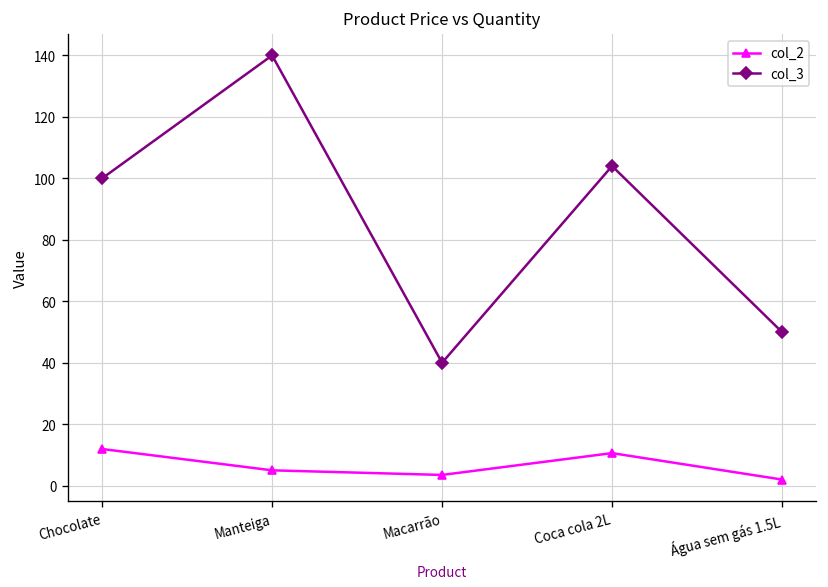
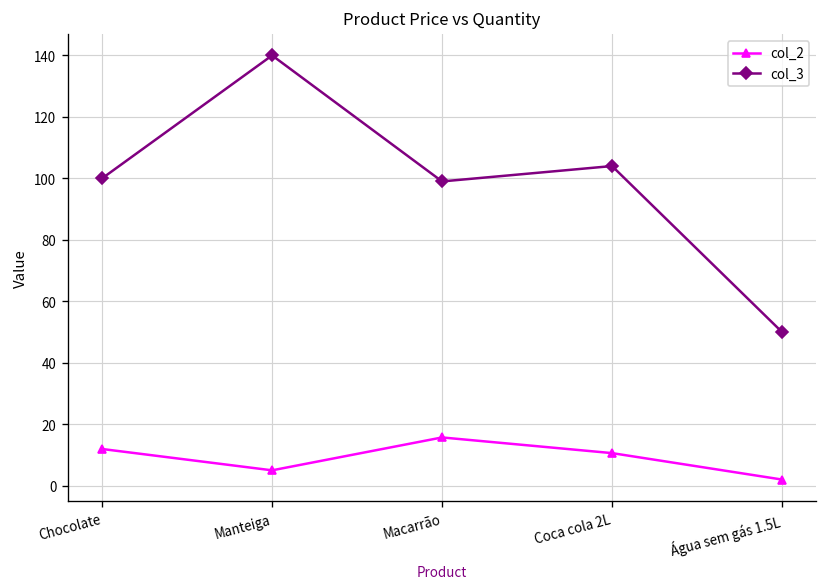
  {
    "col_2": {
      "Chocolate": 12,
      "Manteiga": 5,
-     "Macarrão": 4,
+     "Macarrão": 16,
      "Coca cola 2L": 11,
      "Água sem gás 1.5L": 2
    },
    "col_3": {
      "Chocolate": 100,
      "Manteiga": 140,
-     "Macarrão": 40,
+     "Macarrão": 99,
      "Coca cola 2L": 104,
      "Água sem gás 1.5L": 50
    }
  }
